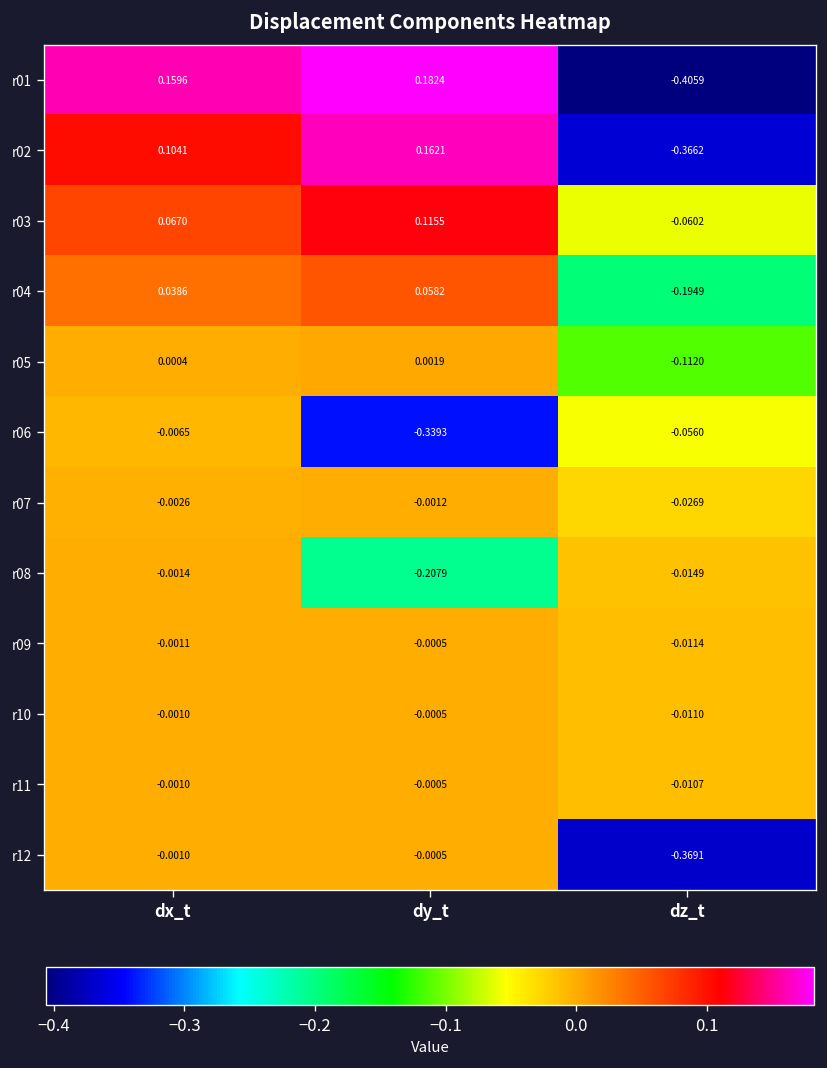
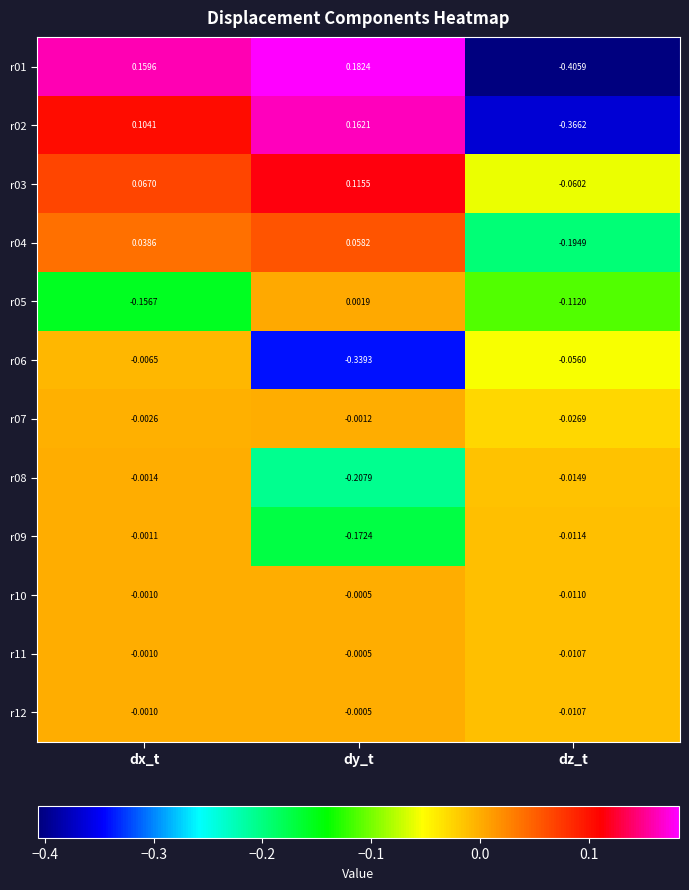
  {
    "r01": {
      "dx_t": 0.1596,
      "dy_t": 0.1824,
      "dz_t": -0.4059
    },
    "r02": {
      "dx_t": 0.1041,
      "dy_t": 0.1621,
      "dz_t": -0.3662
    },
    "r03": {
      "dx_t": 0.0670,
      "dy_t": 0.1155,
      "dz_t": -0.0602
    },
    "r04": {
      "dx_t": 0.0386,
      "dy_t": 0.0582,
      "dz_t": -0.1949
    },
    "r05": {
-     "dx_t": 0.0004,
+     "dx_t": -0.1567,
      "dy_t": 0.0019,
      "dz_t": -0.1120
    },
    "r06": {
      "dx_t": -0.0065,
      "dy_t": -0.3393,
      "dz_t": -0.0560
    },
    "r07": {
      "dx_t": -0.0026,
      "dy_t": -0.0012,
      "dz_t": -0.0269
    },
    "r08": {
      "dx_t": -0.0014,
      "dy_t": -0.2079,
      "dz_t": -0.0149
    },
    "r09": {
      "dx_t": -0.0011,
-     "dy_t": -0.0005,
+     "dy_t": -0.1724,
      "dz_t": -0.0114
    },
    "r10": {
      "dx_t": -0.0010,
      "dy_t": -0.0005,
      "dz_t": -0.0110
    },
    "r11": {
      "dx_t": -0.0010,
      "dy_t": -0.0005,
      "dz_t": -0.0107
    },
    "r12": {
      "dx_t": -0.0010,
      "dy_t": -0.0005,
-     "dz_t": -0.3691
+     "dz_t": -0.0107
    }
  }
